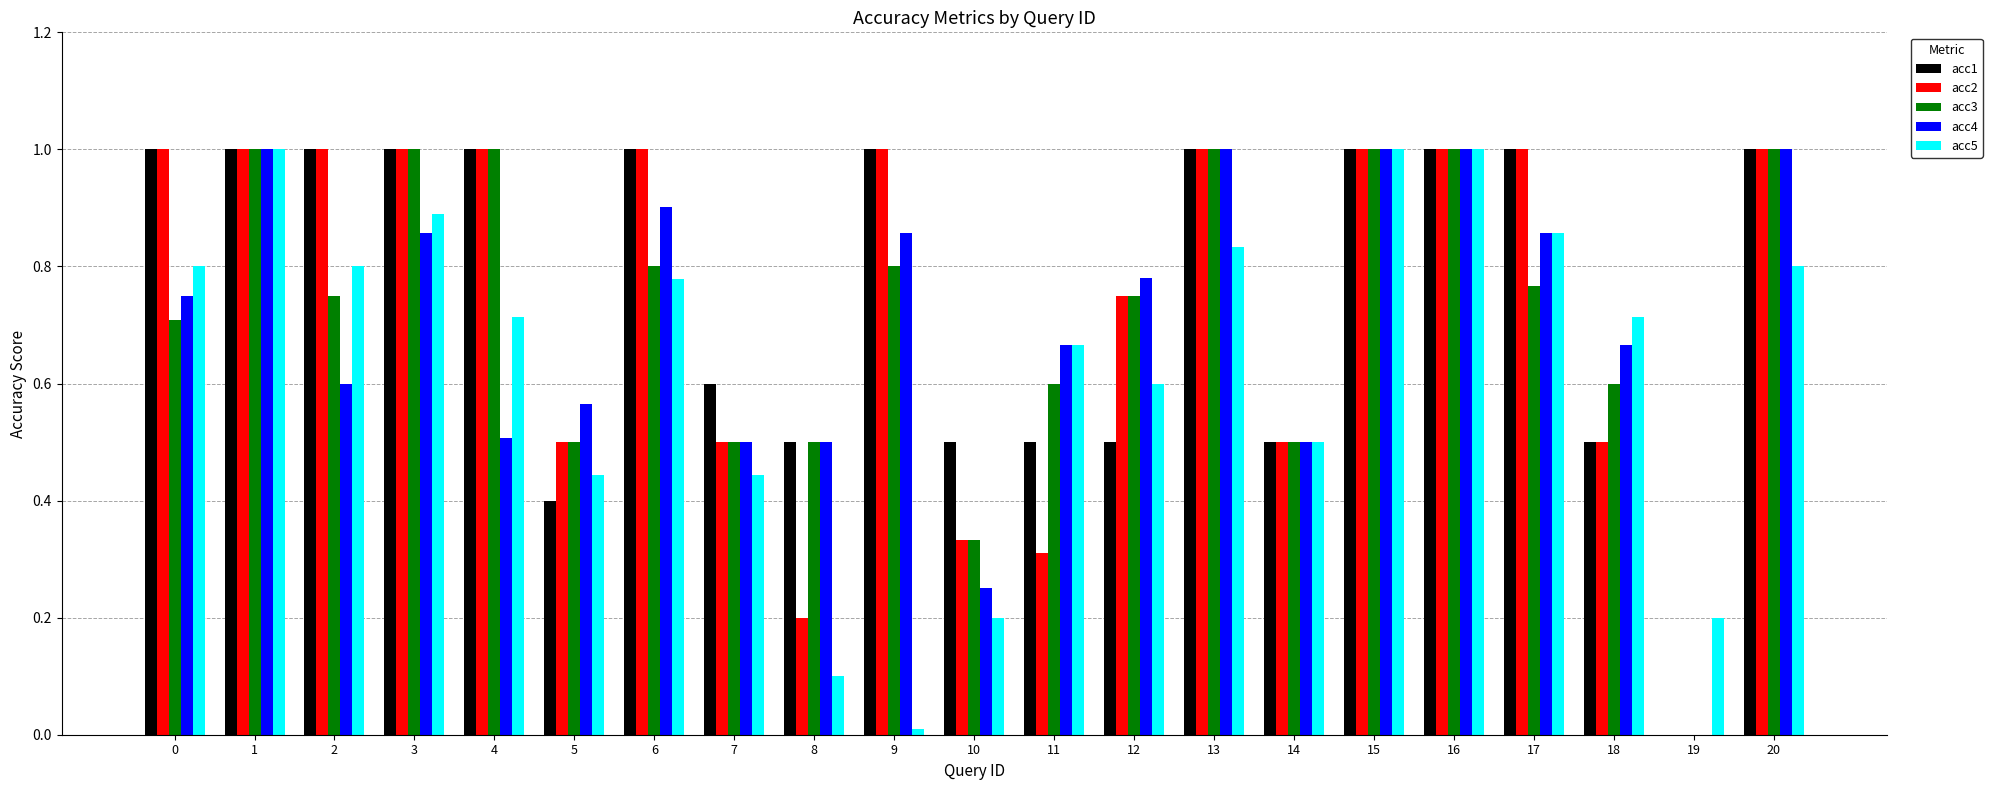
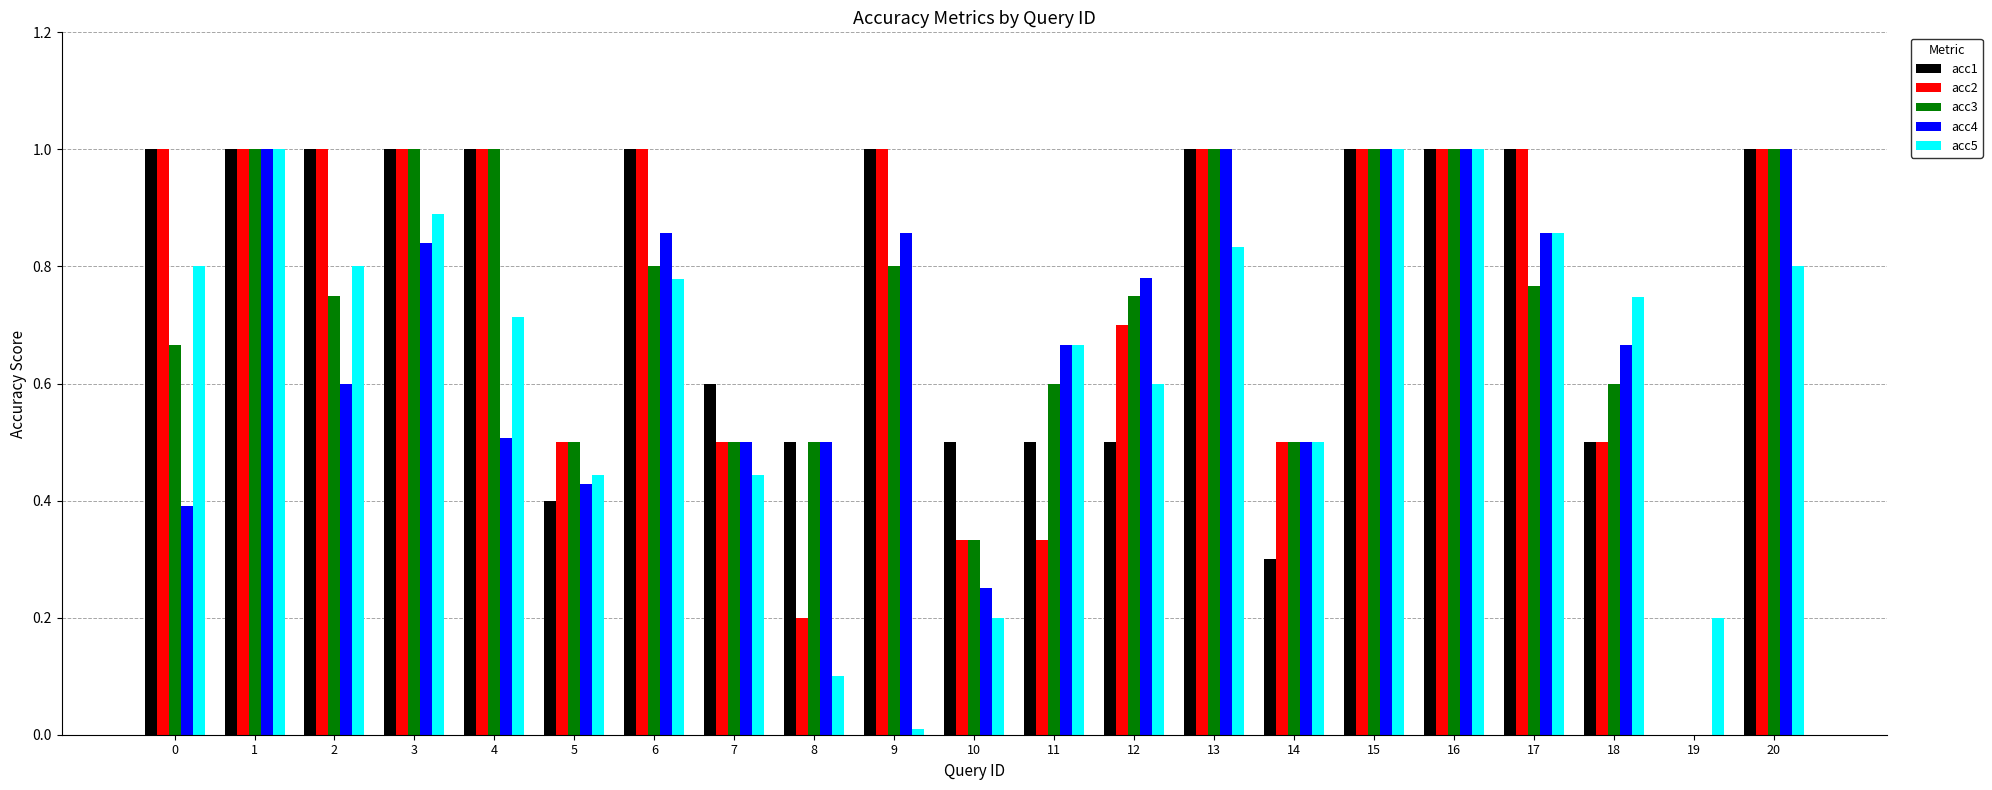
  {
    "acc1": {
      "0": 1.0,
      "1": 1.0,
      "2": 1.0,
      "3": 1.0,
      "4": 1.0,
      "5": 0.4,
      "6": 1.0,
      "7": 0.6,
      "8": 0.5,
      "9": 1.0,
      "10": 0.5,
      "11": 0.5,
      "12": 0.5,
      "13": 1.0,
-     "14": 0.5,
+     "14": 0.3,
      "15": 1.0,
      "16": 1.0,
      "17": 1.0,
      "18": 0.5,
      "19": 0.0,
      "20": 1.0
    },
    "acc2": {
      "0": 1.00,
      "1": 1.00,
      "2": 1.00,
      "3": 1.00,
      "4": 1.00,
      "5": 0.50,
      "6": 1.00,
      "7": 0.50,
      "8": 0.20,
      "9": 1.00,
      "10": 0.33,
-     "11": 0.31,
-     "12": 0.75,
+     "11": 0.33,
+     "12": 0.70,
      "13": 1.00,
      "14": 0.50,
      "15": 1.00,
      "16": 1.00,
      "17": 1.00,
      "18": 0.50,
      "19": 0.00,
      "20": 1.00
    },
    "acc3": {
-     "0": 0.71,
+     "0": 0.67,
      "1": 1.00,
      "2": 0.75,
      "3": 1.00,
      "4": 1.00,
      "5": 0.50,
      "6": 0.80,
      "7": 0.50,
      "8": 0.50,
      "9": 0.80,
      "10": 0.33,
      "11": 0.60,
      "12": 0.75,
      "13": 1.00,
      "14": 0.50,
      "15": 1.00,
      "16": 1.00,
      "17": 0.77,
      "18": 0.60,
      "19": 0.00,
      "20": 1.00
    },
    "acc4": {
-     "0": 0.75,
+     "0": 0.39,
      "1": 1.00,
      "2": 0.60,
-     "3": 0.86,
+     "3": 0.84,
      "4": 0.51,
-     "5": 0.56,
-     "6": 0.90,
+     "5": 0.43,
+     "6": 0.86,
      "7": 0.50,
      "8": 0.50,
      "9": 0.86,
      "10": 0.25,
      "11": 0.67,
      "12": 0.78,
      "13": 1.00,
      "14": 0.50,
      "15": 1.00,
      "16": 1.00,
      "17": 0.86,
      "18": 0.67,
      "19": 0.00,
      "20": 1.00
    },
    "acc5": {
      "0": 0.80,
      "1": 1.00,
      "2": 0.80,
      "3": 0.89,
      "4": 0.71,
      "5": 0.44,
      "6": 0.78,
      "7": 0.44,
      "8": 0.10,
      "9": 0.01,
      "10": 0.20,
      "11": 0.67,
      "12": 0.60,
      "13": 0.83,
      "14": 0.50,
      "15": 1.00,
      "16": 1.00,
      "17": 0.86,
-     "18": 0.71,
+     "18": 0.75,
      "19": 0.20,
      "20": 0.80
    }
  }
